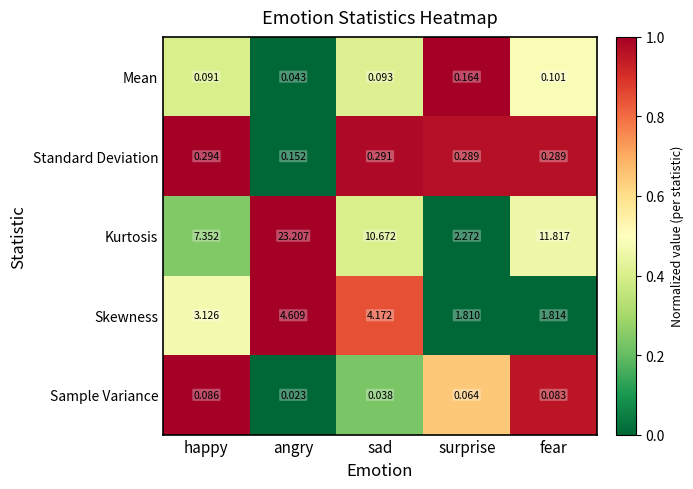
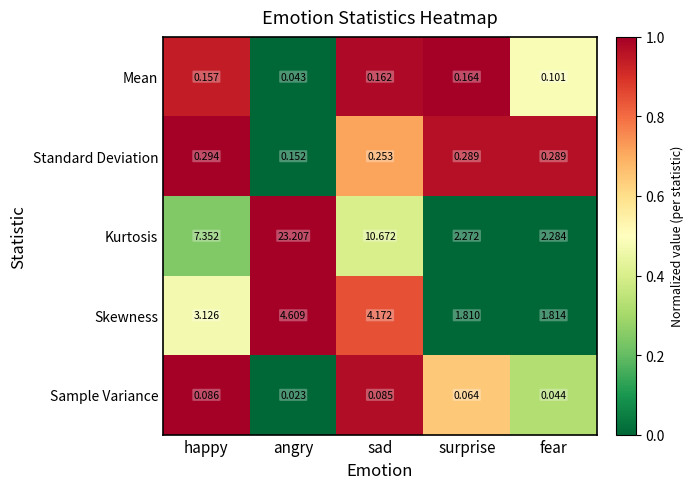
  {
    "Mean": {
-     "happy": 0.091,
-     "sad": 0.093
+     "happy": 0.157,
+     "sad": 0.162
    },
    "Standard Deviation": {
-     "sad": 0.291
+     "sad": 0.253
    },
    "Kurtosis": {
-     "fear": 11.817
+     "fear": 2.284
    },
    "Sample Variance": {
-     "sad": 0.038,
-     "fear": 0.083
+     "sad": 0.085,
+     "fear": 0.044
    }
  }
